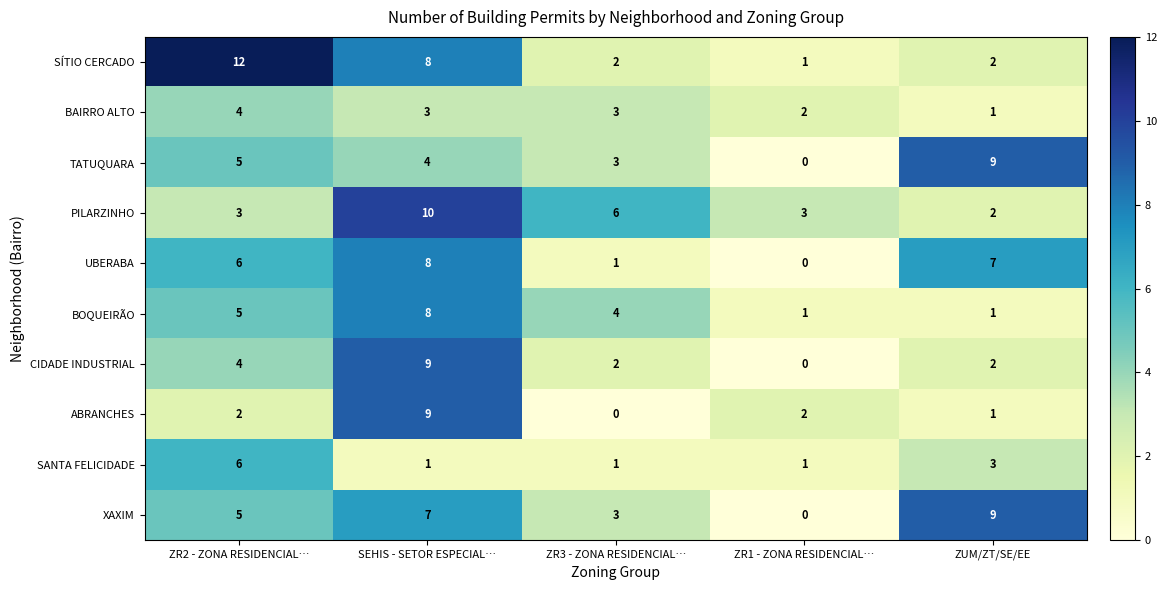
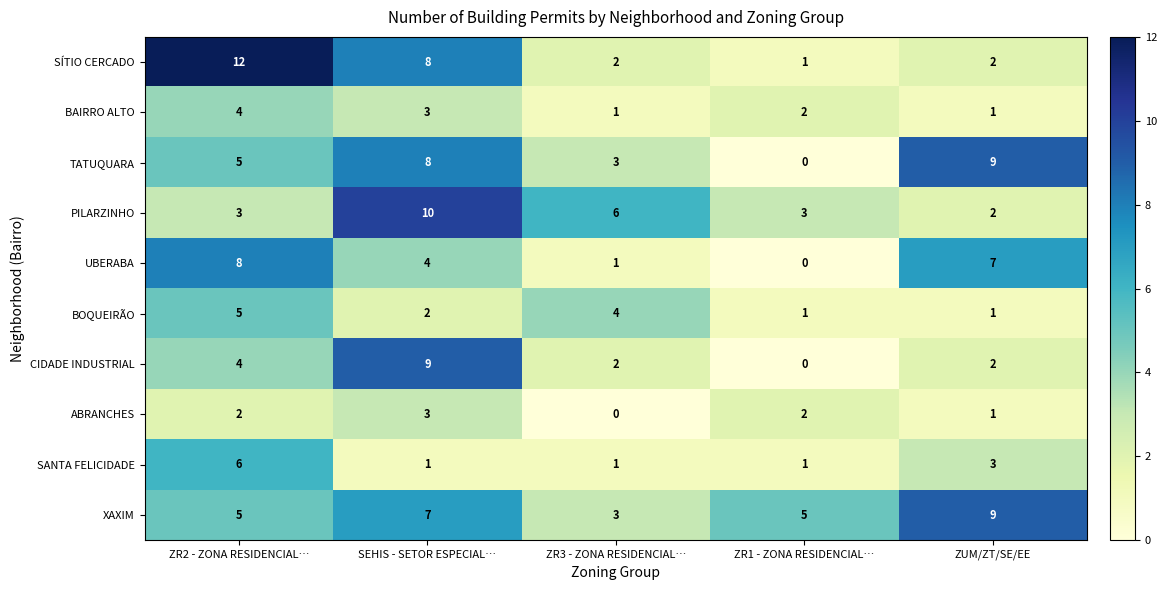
  {
    "SÍTIO CERCADO": {
      "ZR2 - ZONA RESIDENCIAL…": 12,
      "SEHIS - SETOR ESPECIAL…": 8,
      "ZR3 - ZONA RESIDENCIAL…": 2,
      "ZR1 - ZONA RESIDENCIAL…": 1,
      "ZUM/ZT/SE/EE": 2
    },
    "BAIRRO ALTO": {
      "ZR2 - ZONA RESIDENCIAL…": 4,
      "SEHIS - SETOR ESPECIAL…": 3,
-     "ZR3 - ZONA RESIDENCIAL…": 3,
+     "ZR3 - ZONA RESIDENCIAL…": 1,
      "ZR1 - ZONA RESIDENCIAL…": 2,
      "ZUM/ZT/SE/EE": 1
    },
    "TATUQUARA": {
      "ZR2 - ZONA RESIDENCIAL…": 5,
-     "SEHIS - SETOR ESPECIAL…": 4,
+     "SEHIS - SETOR ESPECIAL…": 8,
      "ZR3 - ZONA RESIDENCIAL…": 3,
      "ZR1 - ZONA RESIDENCIAL…": 0,
      "ZUM/ZT/SE/EE": 9
    },
    "PILARZINHO": {
      "ZR2 - ZONA RESIDENCIAL…": 3,
      "SEHIS - SETOR ESPECIAL…": 10,
      "ZR3 - ZONA RESIDENCIAL…": 6,
      "ZR1 - ZONA RESIDENCIAL…": 3,
      "ZUM/ZT/SE/EE": 2
    },
    "UBERABA": {
-     "ZR2 - ZONA RESIDENCIAL…": 6,
-     "SEHIS - SETOR ESPECIAL…": 8,
+     "ZR2 - ZONA RESIDENCIAL…": 8,
+     "SEHIS - SETOR ESPECIAL…": 4,
      "ZR3 - ZONA RESIDENCIAL…": 1,
      "ZR1 - ZONA RESIDENCIAL…": 0,
      "ZUM/ZT/SE/EE": 7
    },
    "BOQUEIRÃO": {
      "ZR2 - ZONA RESIDENCIAL…": 5,
-     "SEHIS - SETOR ESPECIAL…": 8,
+     "SEHIS - SETOR ESPECIAL…": 2,
      "ZR3 - ZONA RESIDENCIAL…": 4,
      "ZR1 - ZONA RESIDENCIAL…": 1,
      "ZUM/ZT/SE/EE": 1
    },
    "CIDADE INDUSTRIAL": {
      "ZR2 - ZONA RESIDENCIAL…": 4,
      "SEHIS - SETOR ESPECIAL…": 9,
      "ZR3 - ZONA RESIDENCIAL…": 2,
      "ZR1 - ZONA RESIDENCIAL…": 0,
      "ZUM/ZT/SE/EE": 2
    },
    "ABRANCHES": {
      "ZR2 - ZONA RESIDENCIAL…": 2,
-     "SEHIS - SETOR ESPECIAL…": 9,
+     "SEHIS - SETOR ESPECIAL…": 3,
      "ZR3 - ZONA RESIDENCIAL…": 0,
      "ZR1 - ZONA RESIDENCIAL…": 2,
      "ZUM/ZT/SE/EE": 1
    },
    "SANTA FELICIDADE": {
      "ZR2 - ZONA RESIDENCIAL…": 6,
      "SEHIS - SETOR ESPECIAL…": 1,
      "ZR3 - ZONA RESIDENCIAL…": 1,
      "ZR1 - ZONA RESIDENCIAL…": 1,
      "ZUM/ZT/SE/EE": 3
    },
    "XAXIM": {
      "ZR2 - ZONA RESIDENCIAL…": 5,
      "SEHIS - SETOR ESPECIAL…": 7,
      "ZR3 - ZONA RESIDENCIAL…": 3,
-     "ZR1 - ZONA RESIDENCIAL…": 0,
+     "ZR1 - ZONA RESIDENCIAL…": 5,
      "ZUM/ZT/SE/EE": 9
    }
  }
